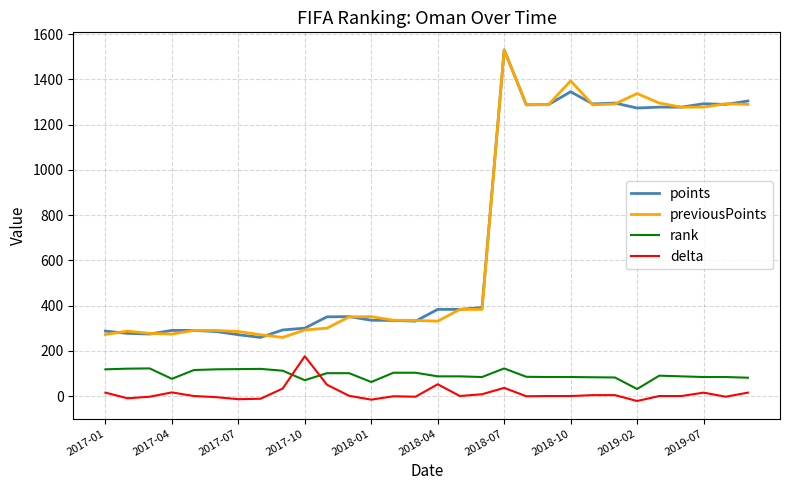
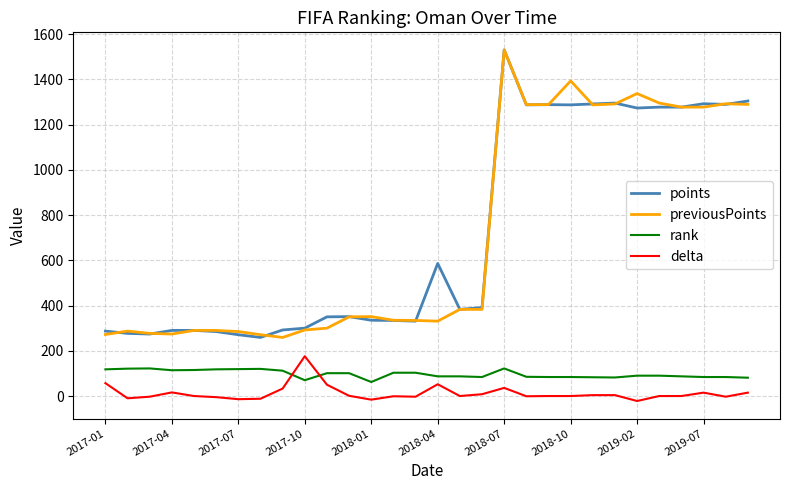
  {
    "points": {
      "2017-01": 290,
      "2017-04": 290,
      "2017-07": 270,
      "2018-01": 340,
-     "2018-04": 380,
-     "2018-10": 1350,
+     "2018-04": 590,
+     "2018-10": 1290,
      "2019-02": 1270,
      "2019-07": 1290
    },
    "previousPoints": {
      "2017-01": 270,
      "2017-04": 270,
      "2017-07": 290,
      "2018-01": 350,
      "2018-04": 330,
      "2018-10": 1390,
      "2019-02": 1340,
      "2019-07": 1280
    },
    "rank": {
      "2017-01": 120,
-     "2017-04": 80,
+     "2017-04": 110,
      "2017-07": 120,
      "2017-10": 70,
      "2018-01": 60,
      "2018-04": 90,
      "2018-07": 120,
      "2018-10": 80,
-     "2019-02": 30,
+     "2019-02": 90,
      "2019-07": 80
    },
    "delta": {
-     "2017-01": 20,
+     "2017-01": 60,
      "2017-04": 20,
      "2017-07": -10,
      "2017-10": 180,
      "2018-01": -20,
      "2018-04": 50,
      "2018-07": 40,
      "2018-10": 0,
      "2019-02": -20,
      "2019-07": 20
    }
  }
